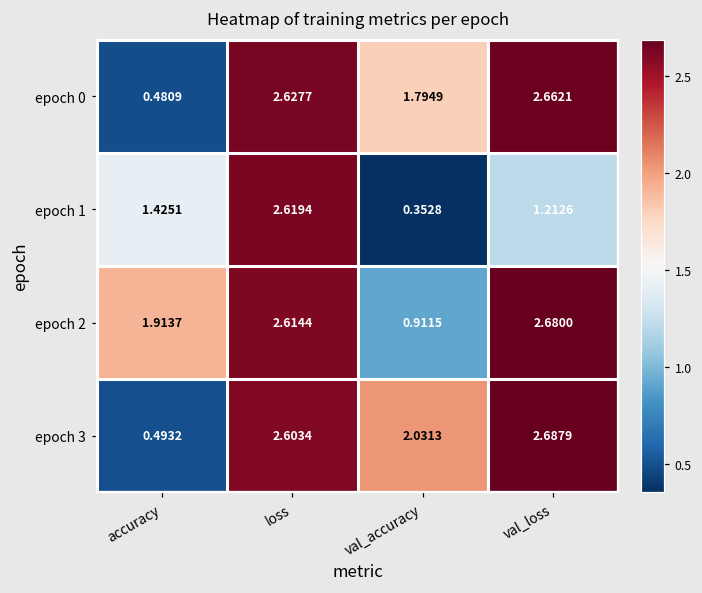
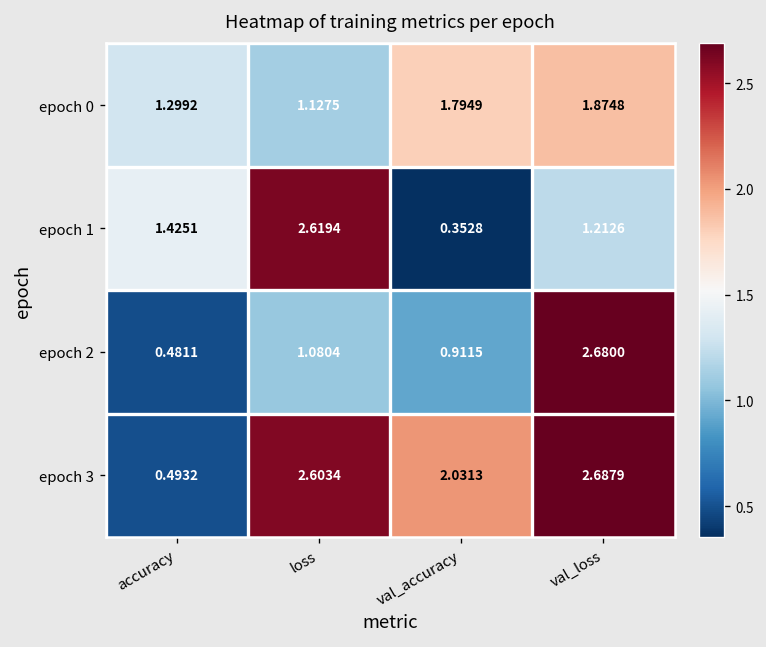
  {
    "epoch 0": {
-     "accuracy": 0.4809,
-     "loss": 2.6277,
+     "accuracy": 1.2992,
+     "loss": 1.1275,
      "val_accuracy": 1.7949,
-     "val_loss": 2.6621
+     "val_loss": 1.8748
    },
    "epoch 1": {
      "accuracy": 1.4251,
      "loss": 2.6194,
      "val_accuracy": 0.3528,
      "val_loss": 1.2126
    },
    "epoch 2": {
-     "accuracy": 1.9137,
-     "loss": 2.6144,
+     "accuracy": 0.4811,
+     "loss": 1.0804,
      "val_accuracy": 0.9115,
      "val_loss": 2.6800
    },
    "epoch 3": {
      "accuracy": 0.4932,
      "loss": 2.6034,
      "val_accuracy": 2.0313,
      "val_loss": 2.6879
    }
  }
